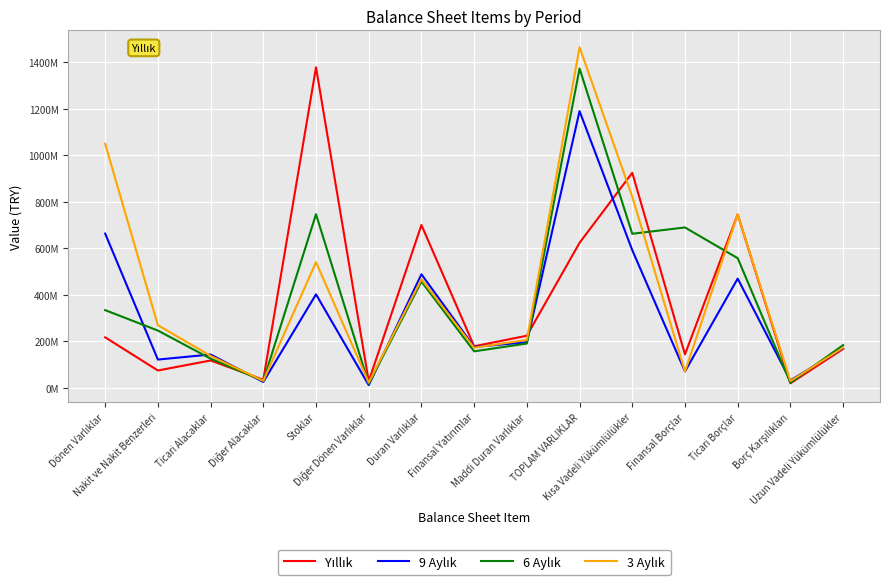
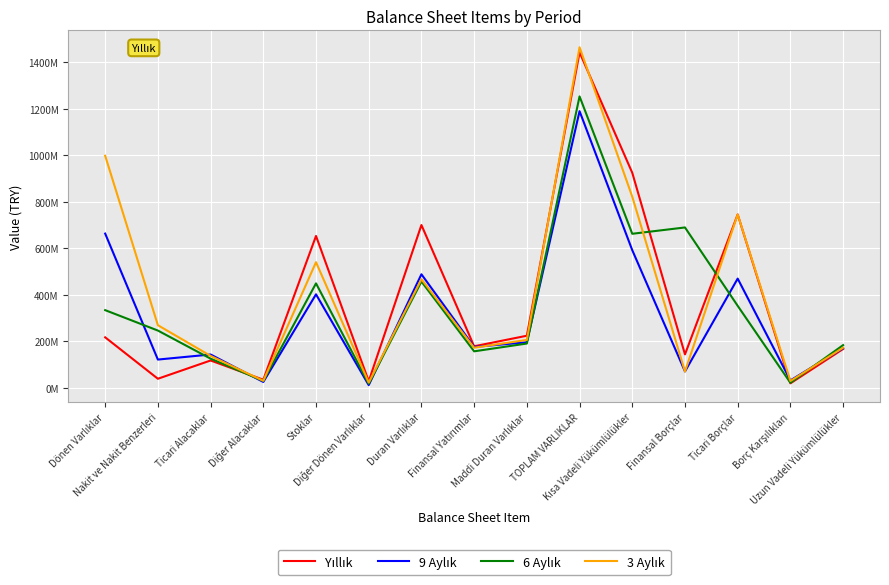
  {
    "Yıllık": {
      "Dönen Varlıklar": 220000000,
-     "Nakit ve Nakit Benzerleri": 70000000,
-     "Stoklar": 1380000000,
+     "Nakit ve Nakit Benzerleri": 40000000,
+     "Stoklar": 650000000,
      "Duran Varlıklar": 700000000,
      "Maddi Duran Varlıklar": 220000000,
-     "TOPLAM VARLIKLAR": 620000000,
+     "TOPLAM VARLIKLAR": 1440000000,
      "Kısa Vadeli Yükümlülükler": 930000000,
      "Finansal Borçlar": 140000000
    },
    "9 Aylık": {
      "Dönen Varlıklar": 660000000,
      "Nakit ve Nakit Benzerleri": 120000000,
      "Stoklar": 400000000,
      "Duran Varlıklar": 490000000,
      "TOPLAM VARLIKLAR": 1190000000,
      "Kısa Vadeli Yükümlülükler": 590000000,
      "Ticari Borçlar": 470000000
    },
    "6 Aylık": {
      "Dönen Varlıklar": 330000000,
      "Nakit ve Nakit Benzerleri": 250000000,
-     "Stoklar": 750000000,
+     "Stoklar": 450000000,
      "Finansal Yatırımlar": 160000000,
-     "TOPLAM VARLIKLAR": 1370000000,
+     "TOPLAM VARLIKLAR": 1250000000,
      "Kısa Vadeli Yükümlülükler": 660000000,
      "Finansal Borçlar": 690000000,
-     "Ticari Borçlar": 560000000,
+     "Ticari Borçlar": 350000000,
      "Uzun Vadeli Yükümlülükler": 180000000
    },
    "3 Aylık": {
-     "Dönen Varlıklar": 1050000000,
+     "Dönen Varlıklar": 1000000000,
      "Nakit ve Nakit Benzerleri": 270000000,
      "Stoklar": 540000000,
      "TOPLAM VARLIKLAR": 1470000000,
      "Kısa Vadeli Yükümlülükler": 820000000
    }
  }
